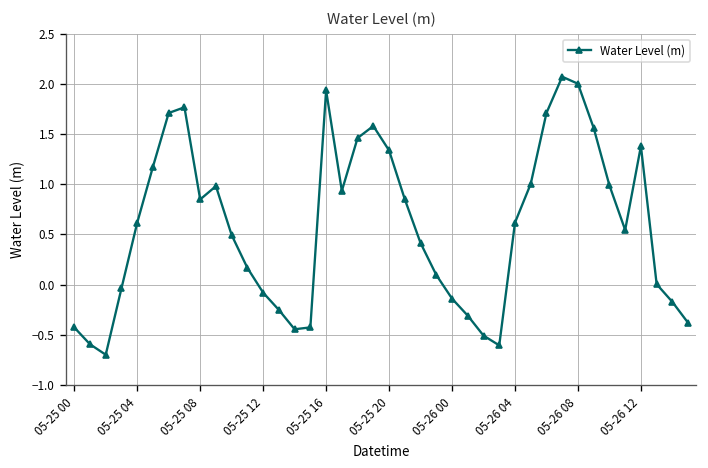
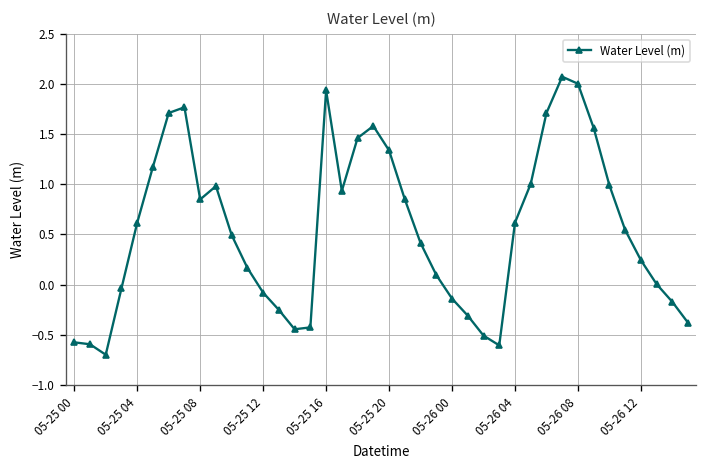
  {
-   "05-25 00": -0.4,
+   "05-25 00": -0.6,
    "05-25 04": 0.6,
    "05-25 08": 0.8,
    "05-25 12": -0.1,
    "05-25 16": 1.9,
    "05-25 20": 1.3,
    "05-26 00": -0.1,
    "05-26 04": 0.6,
    "05-26 08": 2.0,
-   "05-26 12": 1.4
+   "05-26 12": 0.2
  }
